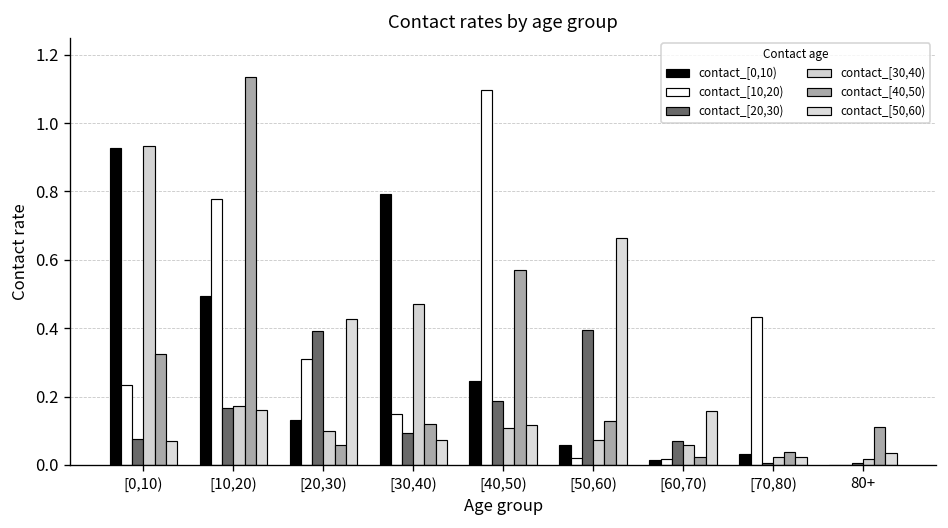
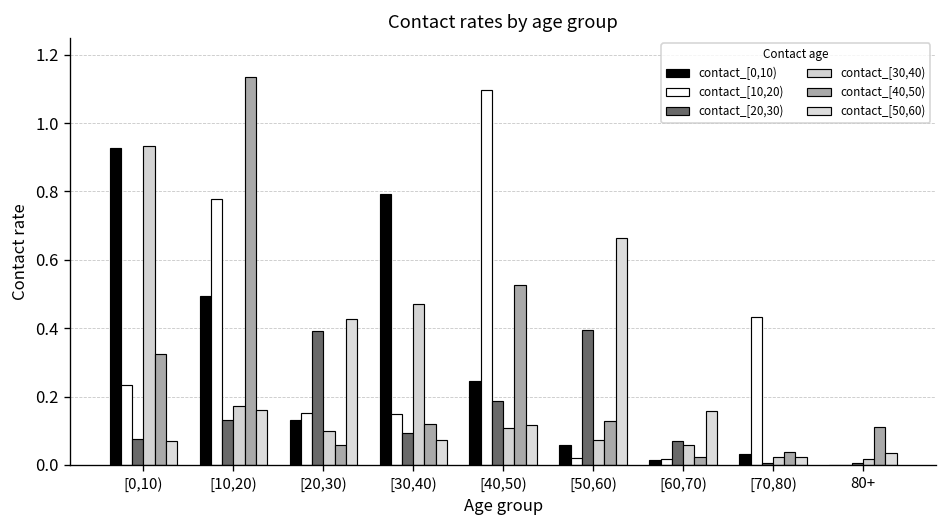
  {
    "contact_[0,10)": {
      "[0,10)": 0.93,
      "[10,20)": 0.50,
      "[20,30)": 0.13,
      "[30,40)": 0.79,
      "[40,50)": 0.25,
      "[50,60)": 0.06,
      "[60,70)": 0.01,
      "[70,80)": 0.03,
      "80+": 0.00
    },
    "contact_[10,20)": {
      "[0,10)": 0.24,
      "[10,20)": 0.78,
-     "[20,30)": 0.31,
+     "[20,30)": 0.15,
      "[30,40)": 0.15,
      "[40,50)": 1.10,
      "[50,60)": 0.02,
      "[60,70)": 0.02,
      "[70,80)": 0.43
    },
    "contact_[20,30)": {
      "[0,10)": 0.08,
-     "[10,20)": 0.17,
+     "[10,20)": 0.13,
      "[20,30)": 0.39,
      "[30,40)": 0.09,
      "[40,50)": 0.19,
      "[50,60)": 0.40,
      "[60,70)": 0.07
    },
    "contact_[40,50)": {
      "[0,10)": 0.32,
      "[10,20)": 1.14,
      "[20,30)": 0.06,
      "[30,40)": 0.12,
-     "[40,50)": 0.57,
+     "[40,50)": 0.53,
      "[50,60)": 0.13,
      "[60,70)": 0.02,
      "[70,80)": 0.04,
      "80+": 0.11
    }
  }
